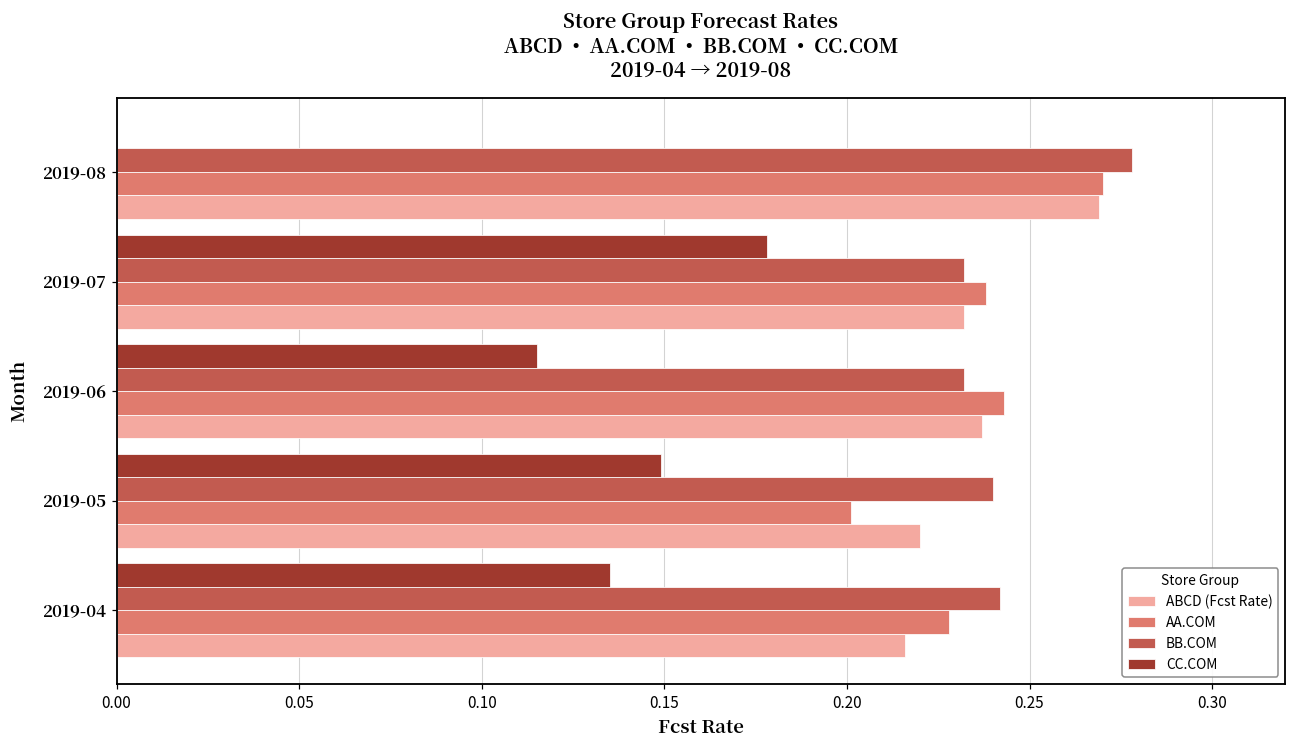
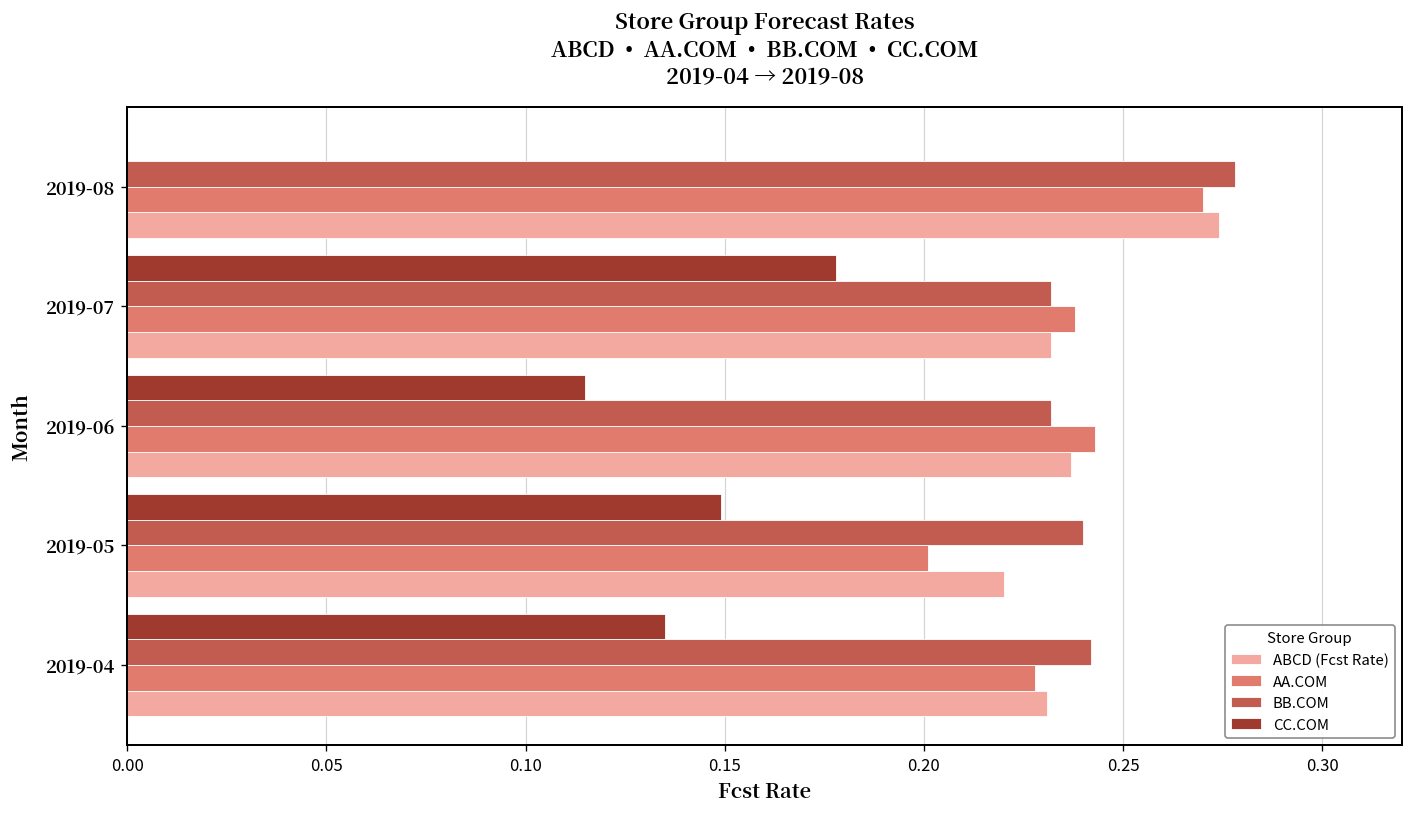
  {
    "ABCD (Fcst Rate)": {
-     "2019-08": 0.269,
+     "2019-08": 0.274,
      "2019-07": 0.232,
      "2019-06": 0.237,
      "2019-05": 0.220,
-     "2019-04": 0.216
+     "2019-04": 0.231
    }
  }
